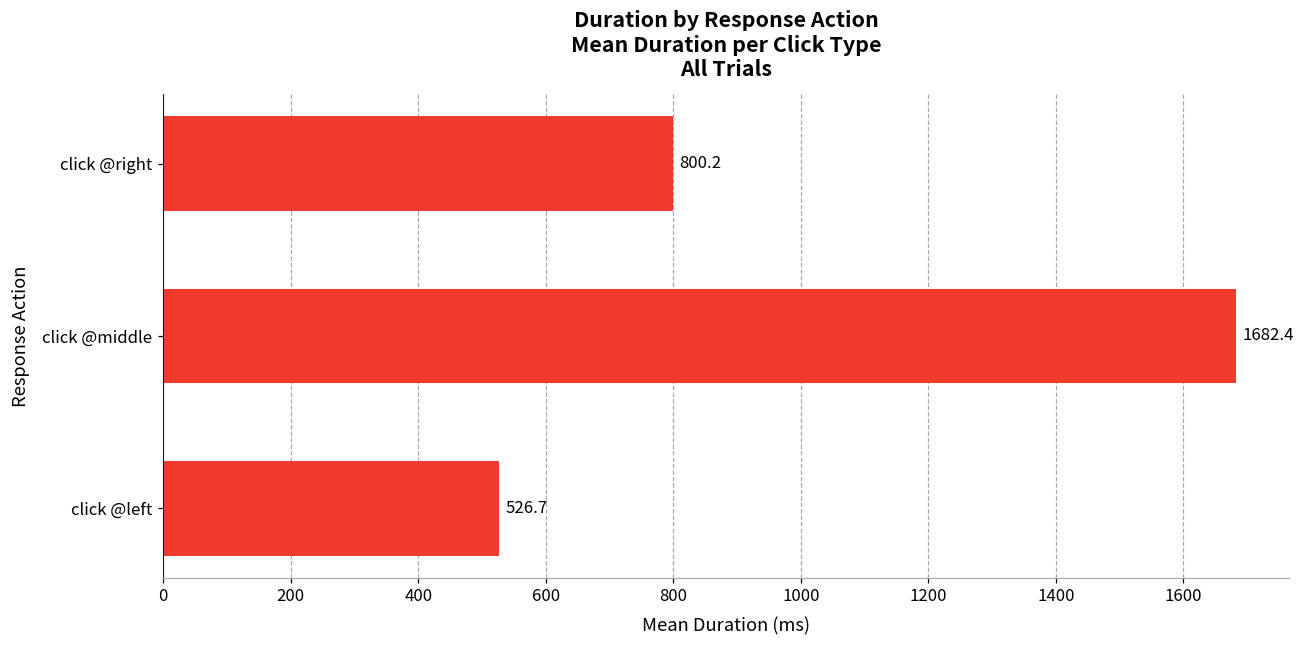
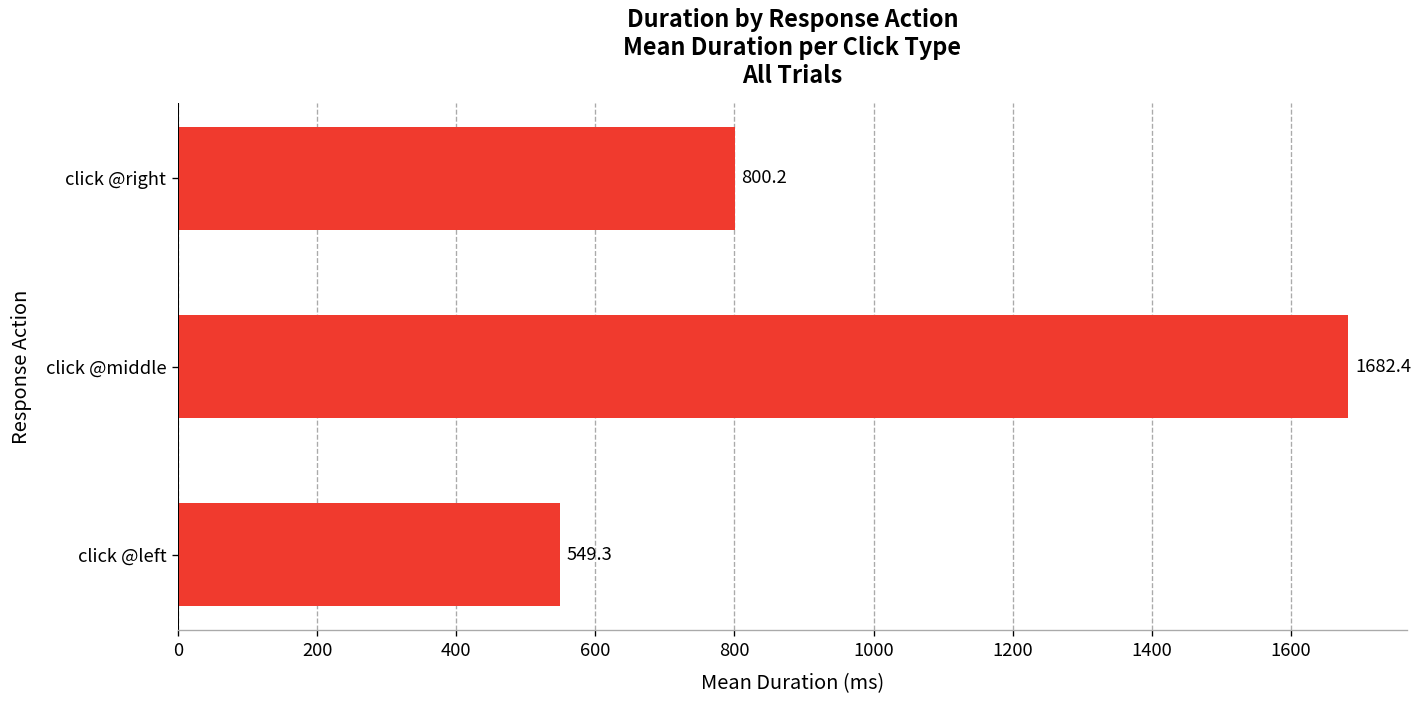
  {
    "click @right": 800.2,
    "click @middle": 1682.4,
-   "click @left": 526.7
+   "click @left": 549.3
  }
